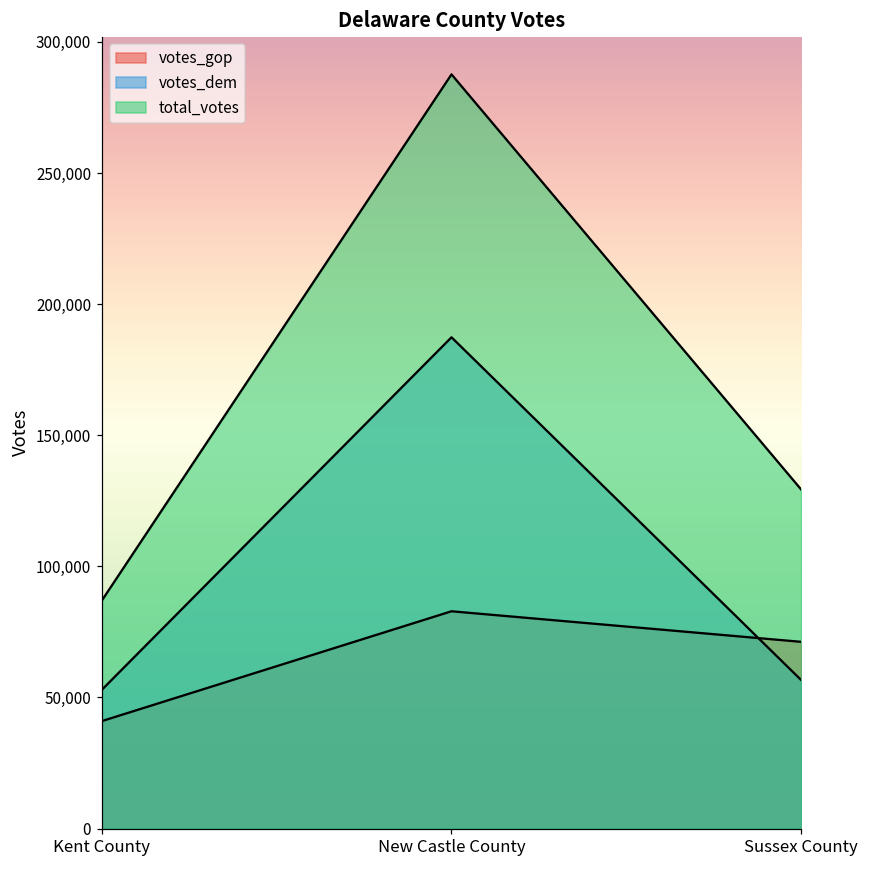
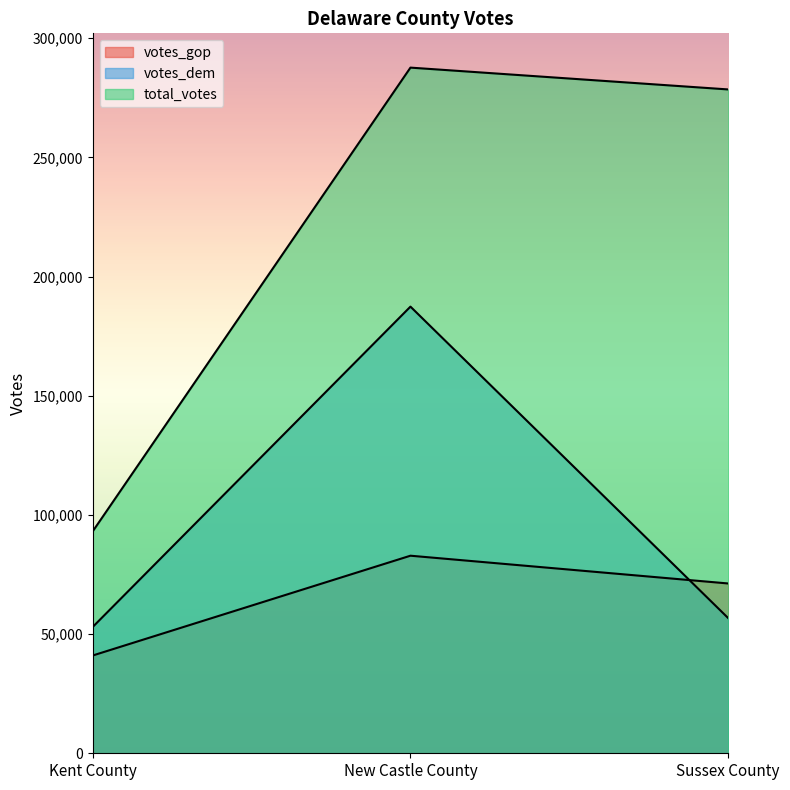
  {
    "votes_gop": {
      "Kent County": "41,000",
      "New Castle County": "83,000",
      "Sussex County": "71,000"
    },
    "votes_dem": {
      "Kent County": "53,000",
      "New Castle County": "187,000",
      "Sussex County": "57,000"
    },
    "total_votes": {
-     "Kent County": "87,000",
+     "Kent County": "93,000",
      "New Castle County": "288,000",
-     "Sussex County": "129,000"
+     "Sussex County": "278,000"
    }
  }
